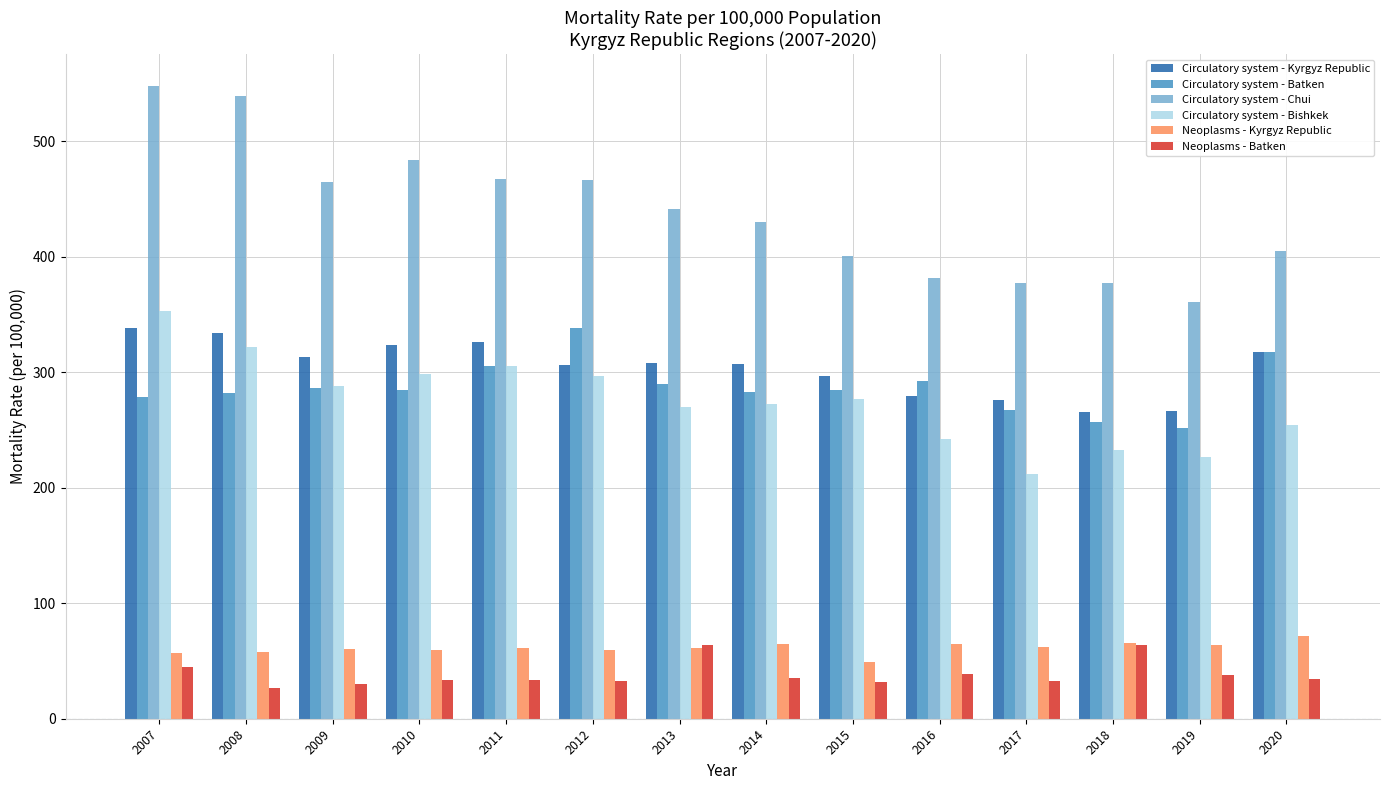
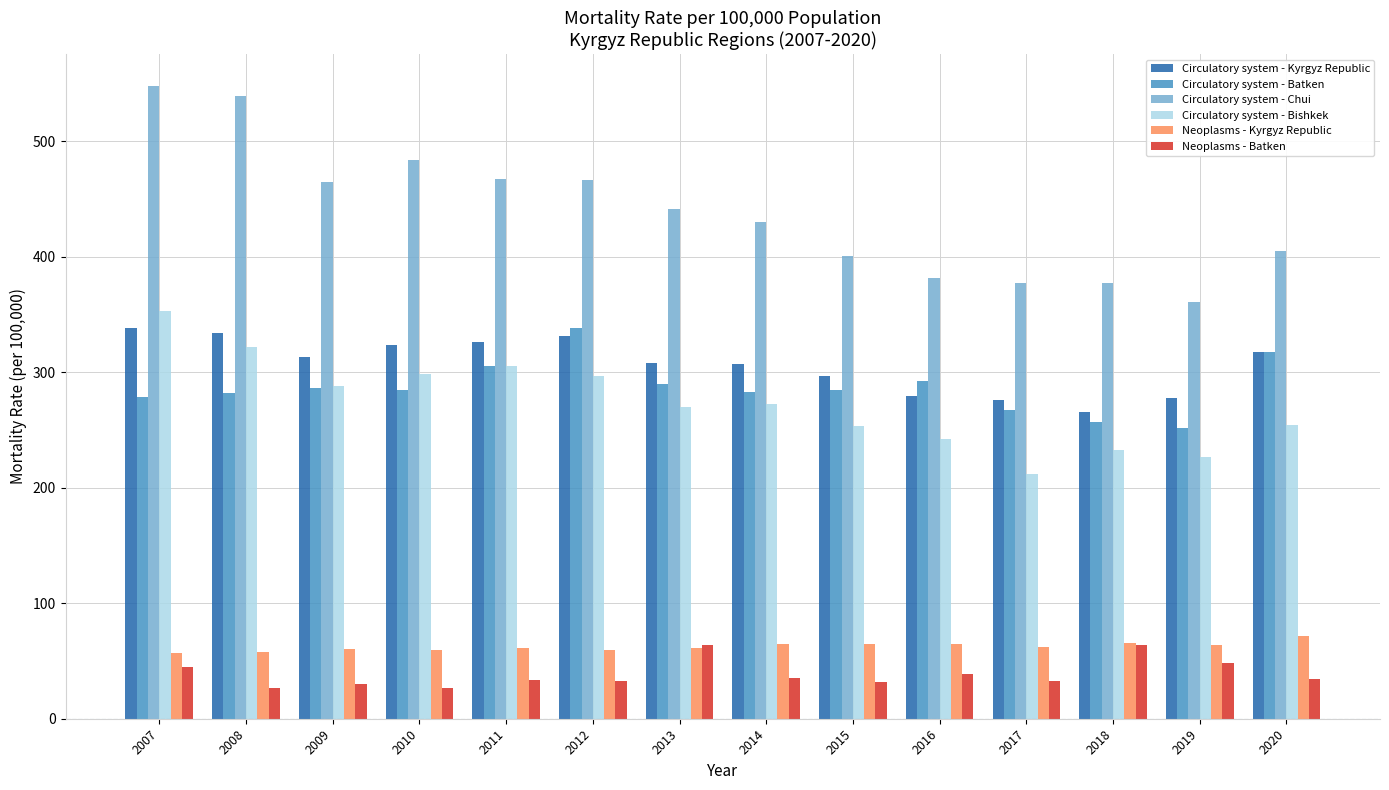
  {
    "Circulatory system - Kyrgyz Republic": {
      "2007": 338,
      "2008": 334,
      "2009": 314,
      "2010": 324,
      "2011": 326,
-     "2012": 307,
+     "2012": 331,
      "2013": 308,
      "2014": 307,
      "2015": 297,
      "2016": 280,
      "2017": 276,
      "2018": 266,
-     "2019": 266,
+     "2019": 278,
      "2020": 318
    },
    "Circulatory system - Bishkek": {
      "2007": 354,
      "2008": 322,
      "2009": 288,
      "2010": 298,
      "2011": 305,
      "2012": 297,
      "2013": 270,
      "2014": 273,
-     "2015": 277,
+     "2015": 253,
      "2016": 243,
      "2017": 212,
      "2018": 233,
      "2019": 226,
      "2020": 254
    },
    "Neoplasms - Kyrgyz Republic": {
      "2007": 57,
      "2008": 58,
      "2009": 61,
      "2010": 59,
      "2011": 61,
      "2012": 59,
      "2013": 61,
      "2014": 64,
-     "2015": 49,
+     "2015": 65,
      "2016": 64,
      "2017": 62,
      "2018": 66,
      "2019": 64,
      "2020": 71
    },
    "Neoplasms - Batken": {
      "2007": 45,
      "2008": 26,
      "2009": 30,
-     "2010": 34,
+     "2010": 27,
      "2011": 34,
      "2012": 33,
      "2013": 64,
      "2014": 36,
      "2015": 31,
      "2016": 39,
      "2017": 33,
      "2018": 64,
-     "2019": 38,
+     "2019": 48,
      "2020": 34
    }
  }
